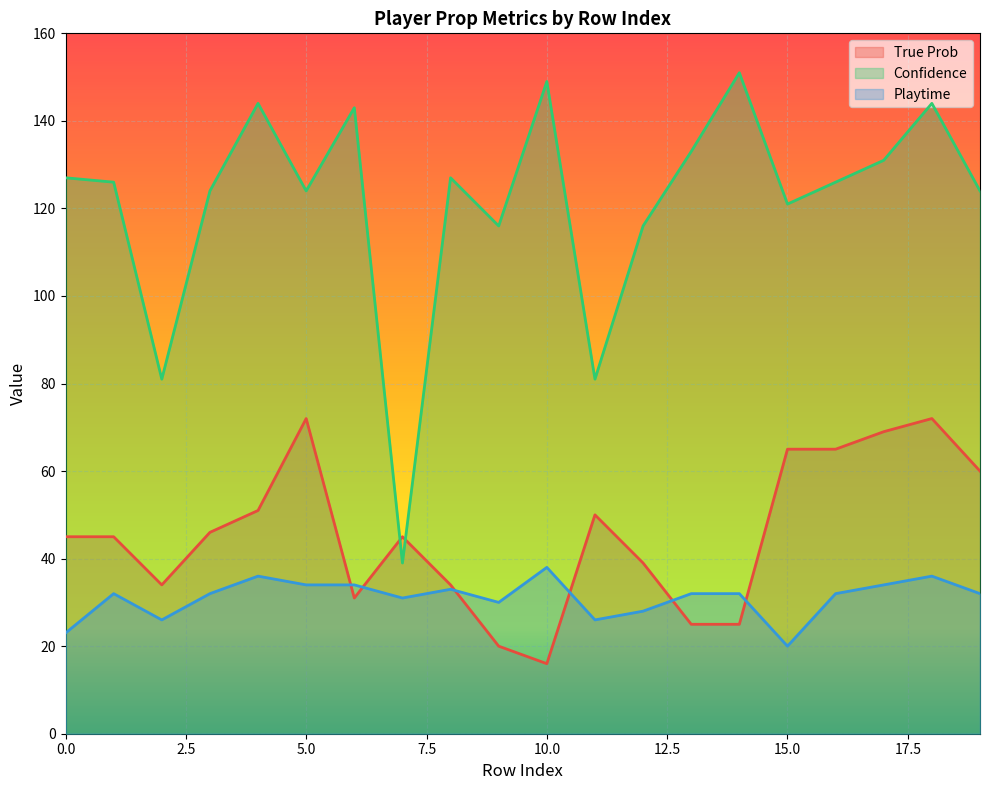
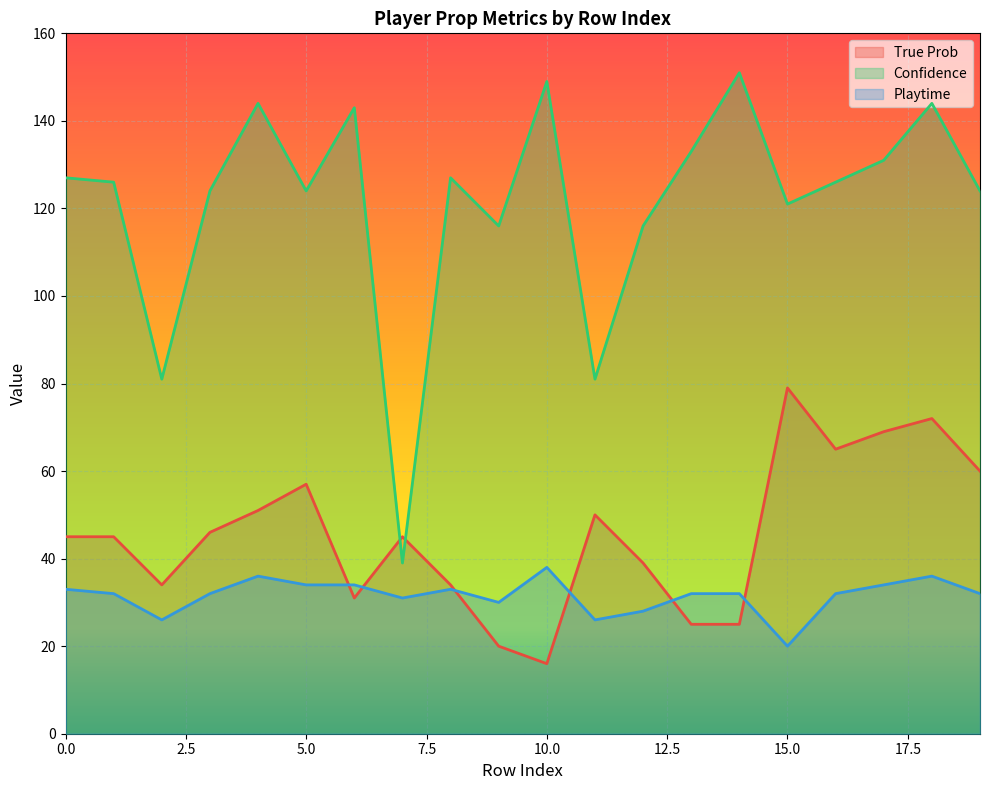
  {
    "True Prob": {
      "0.0": 45,
-     "5.0": 72,
+     "5.0": 57,
      "10.0": 16,
-     "15.0": 65
+     "15.0": 79
    },
    "Confidence": {
      "0.0": 127,
      "5.0": 124,
      "10.0": 149,
      "15.0": 121
    },
    "Playtime": {
-     "0.0": 23,
+     "0.0": 33,
      "5.0": 34,
      "10.0": 38,
      "15.0": 20
    }
  }
